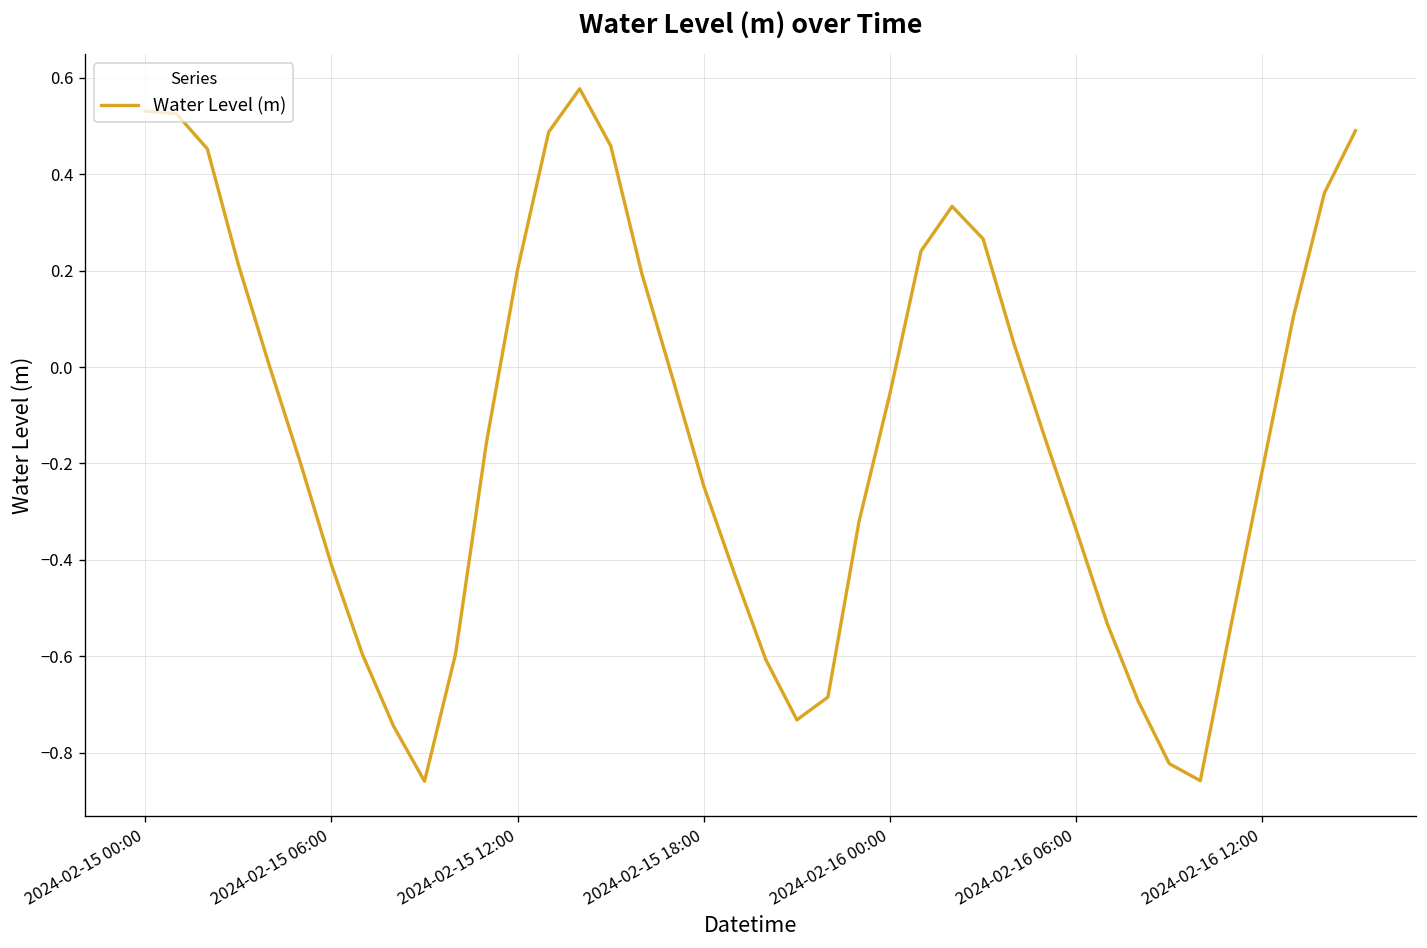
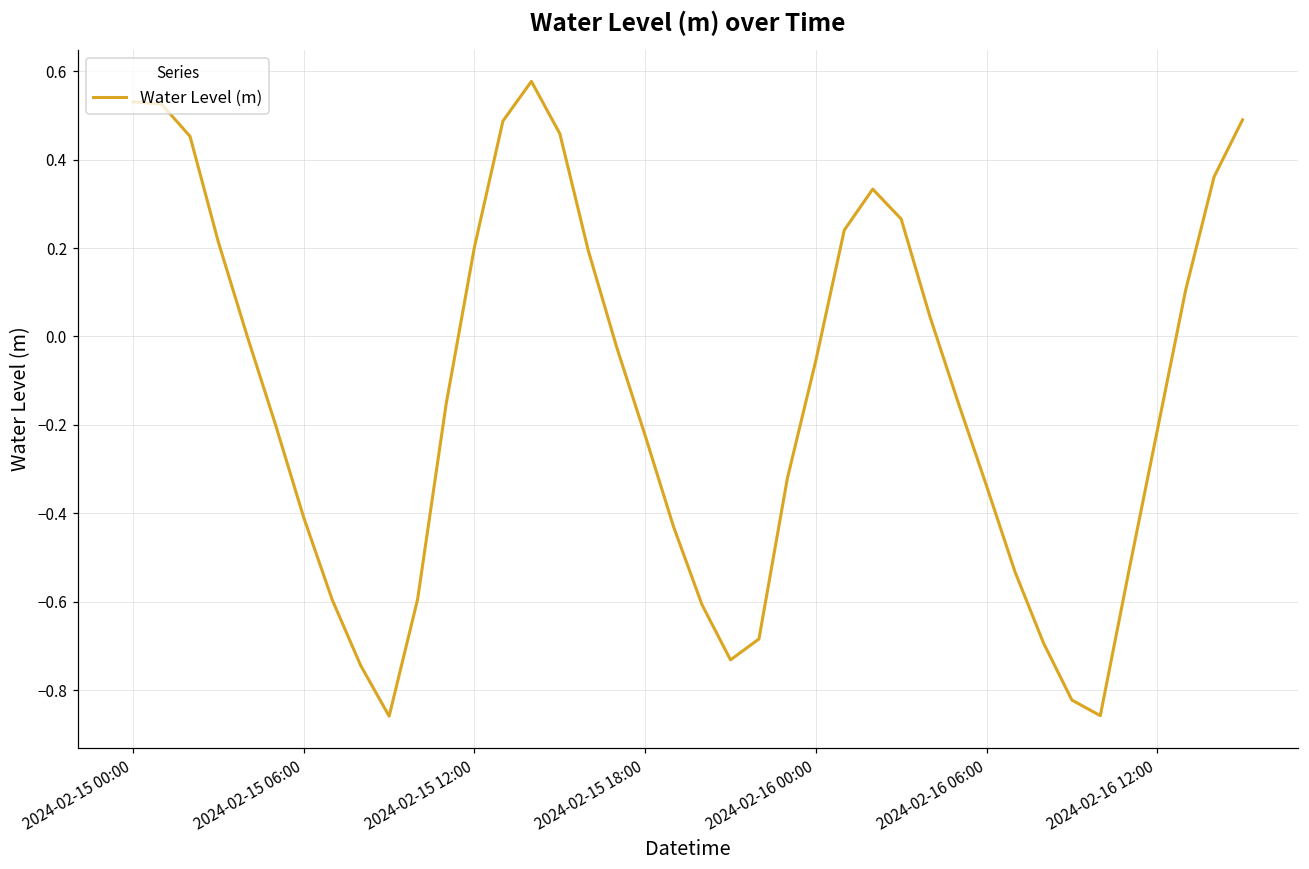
  {
    "2024-02-15 06:00": -0.41,
    "2024-02-15 12:00": 0.20,
-   "2024-02-15 18:00": -0.25,
+   "2024-02-15 18:00": -0.22,
    "2024-02-16 00:00": -0.05,
    "2024-02-16 06:00": -0.34,
    "2024-02-16 12:00": -0.21
  }
